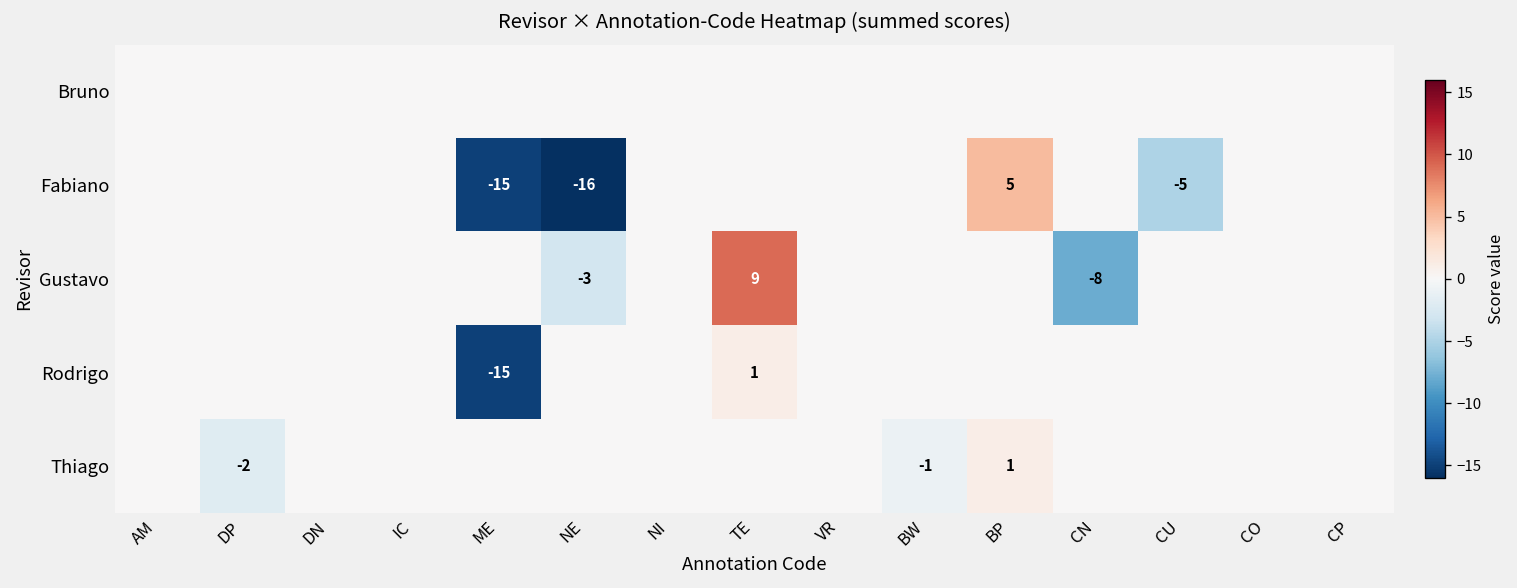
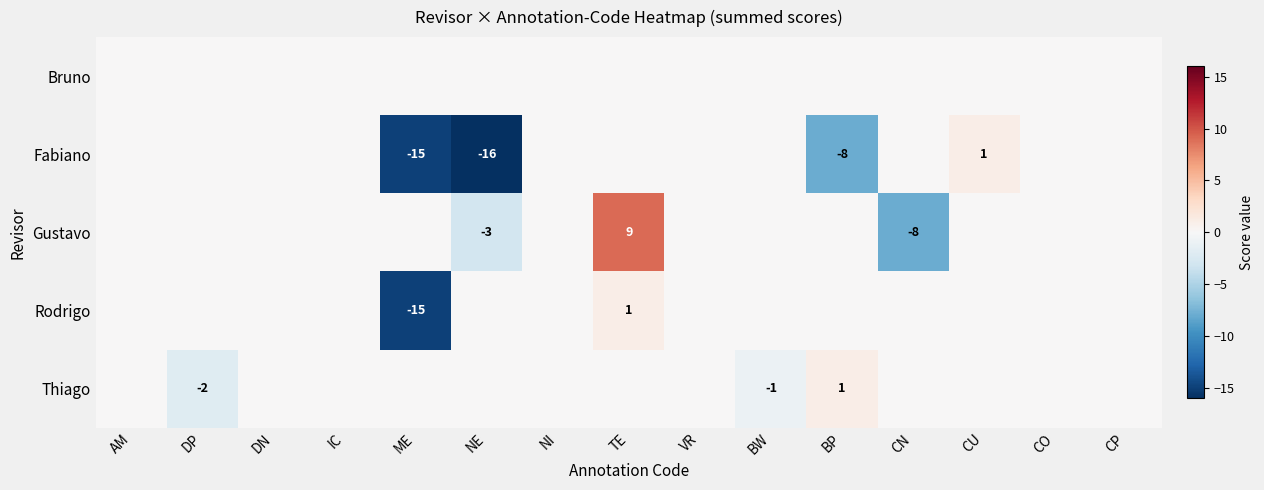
  {
    "Fabiano": {
      "ME": -15,
      "NE": -16,
-     "BP": 5,
-     "CU": -5
+     "BP": -8,
+     "CU": 1
    },
    "Gustavo": {
      "NE": -3,
      "TE": 9,
      "CN": -8
    },
    "Rodrigo": {
      "ME": -15,
      "TE": 1
    },
    "Thiago": {
      "DP": -2,
      "BW": -1,
      "BP": 1
    }
  }
